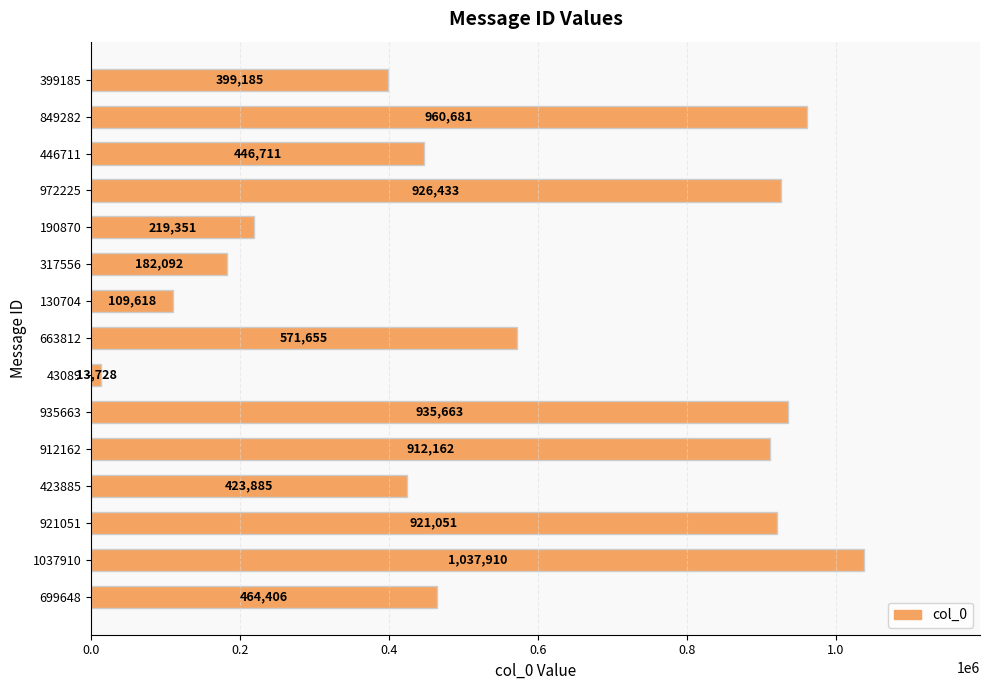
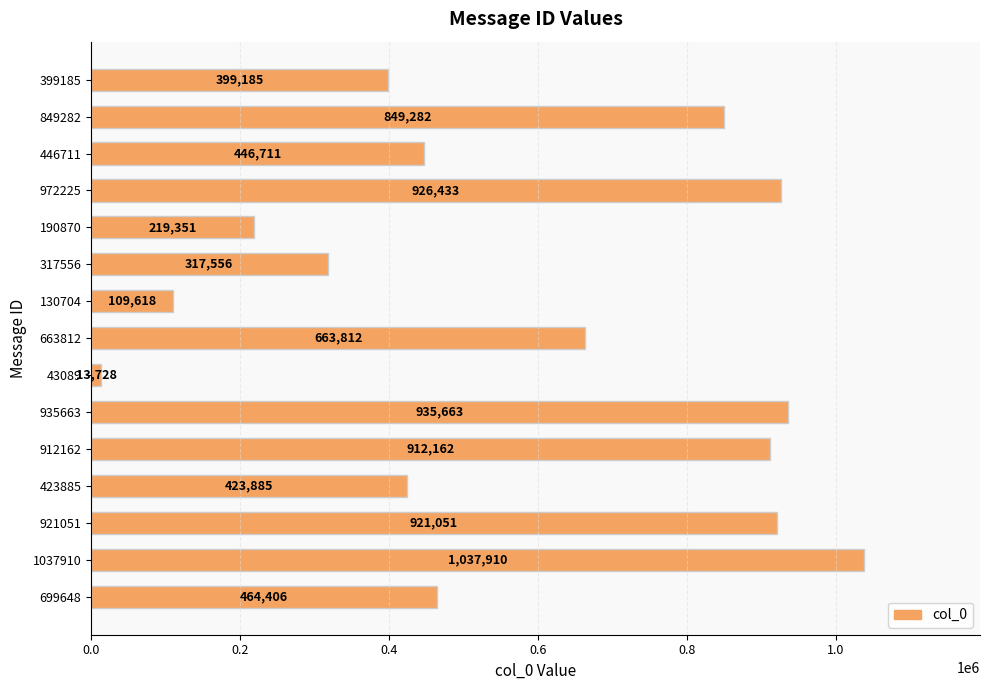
  {
    "399185": "399,185",
-   "849282": "960,681",
+   "849282": "849,282",
    "446711": "446,711",
    "972225": "926,433",
    "190870": "219,351",
-   "317556": "182,092",
+   "317556": "317,556",
    "130704": "109,618",
-   "663812": "571,655",
+   "663812": "663,812",
    "43089": "13,728",
    "935663": "935,663",
    "912162": "912,162",
    "423885": "423,885",
    "921051": "921,051",
    "1037910": "1,037,910",
    "699648": "464,406"
  }
